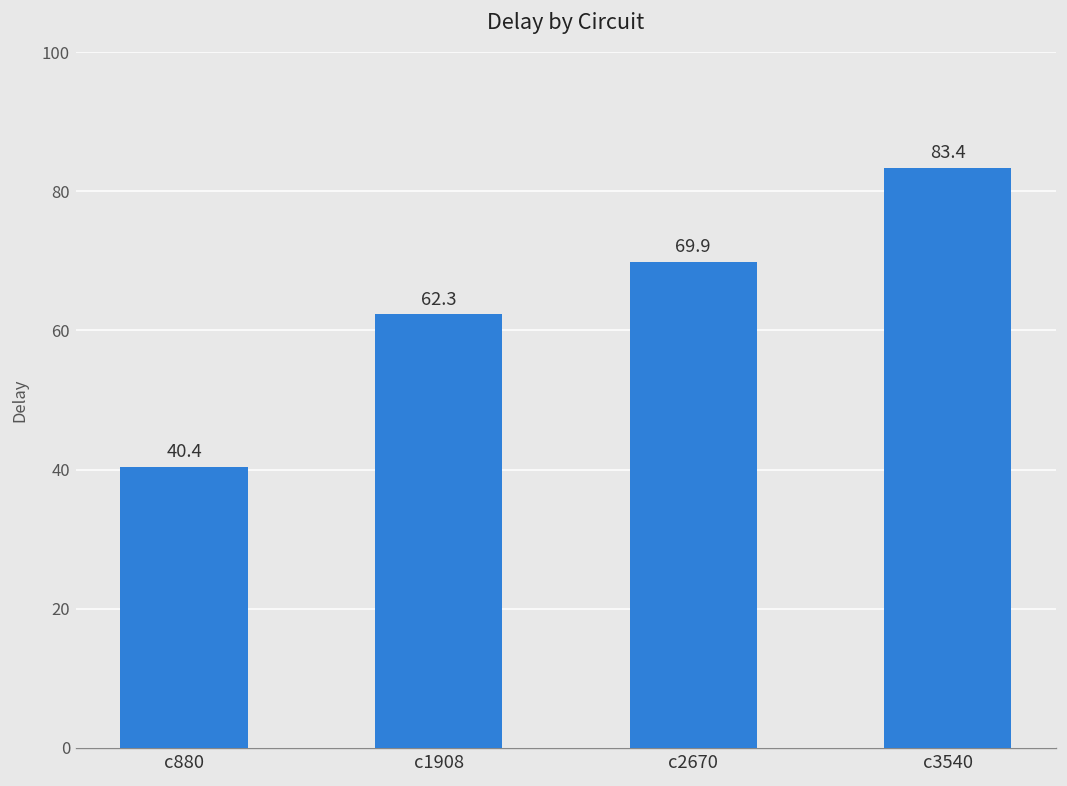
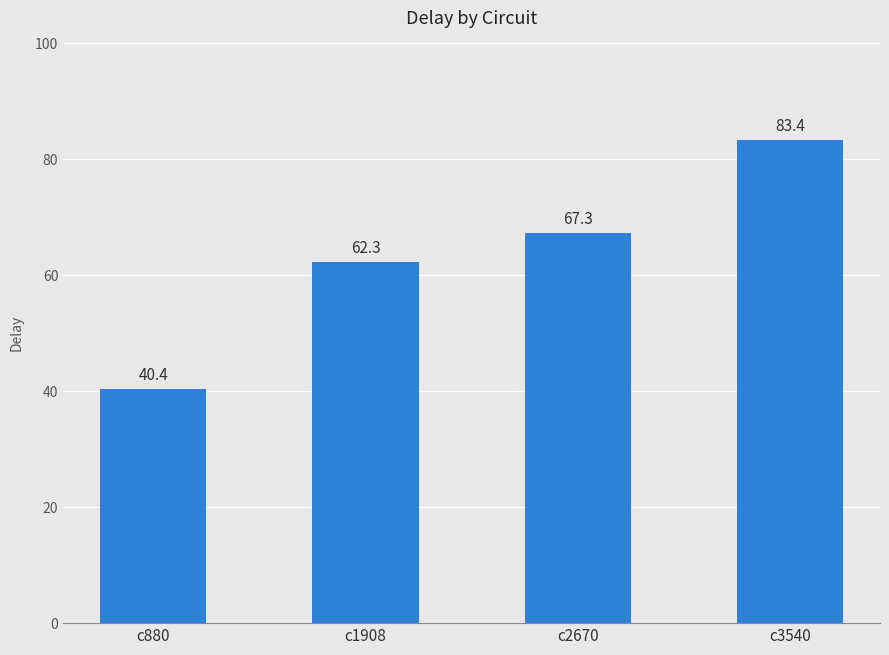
  {
    "c880": 40.4,
    "c1908": 62.3,
-   "c2670": 69.9,
+   "c2670": 67.3,
    "c3540": 83.4
  }
